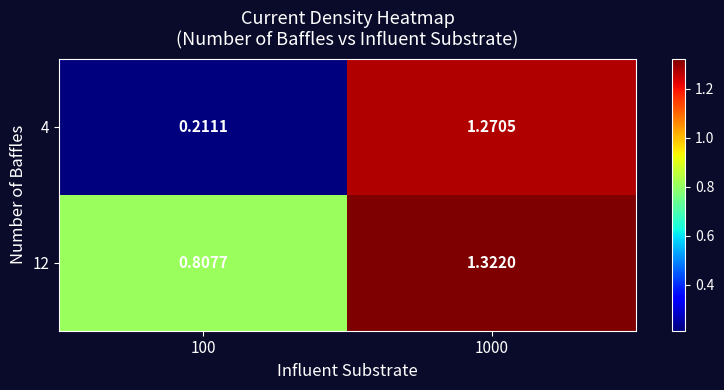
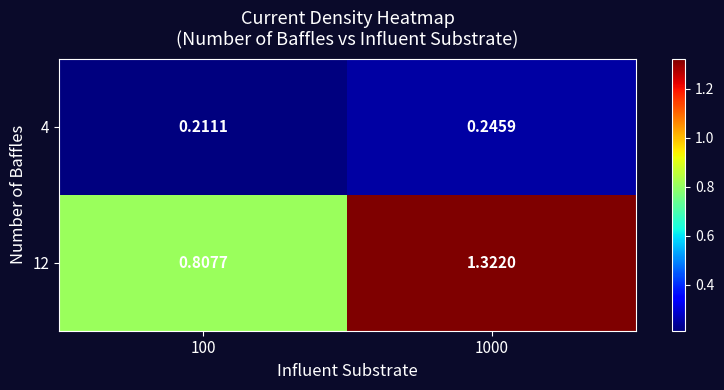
  {
    "4": {
      "100": 0.2111,
-     "1000": 1.2705
+     "1000": 0.2459
    },
    "12": {
      "100": 0.8077,
      "1000": 1.3220
    }
  }
